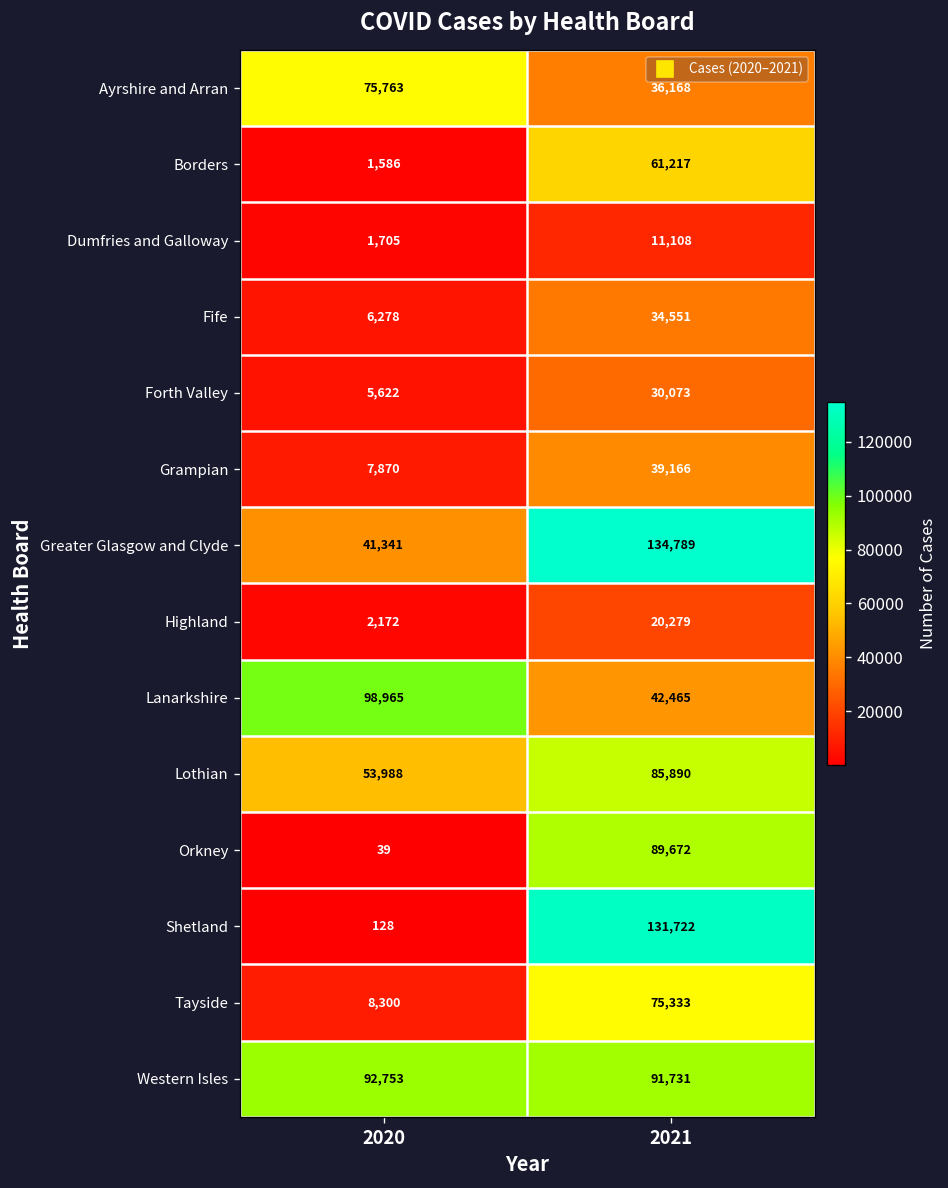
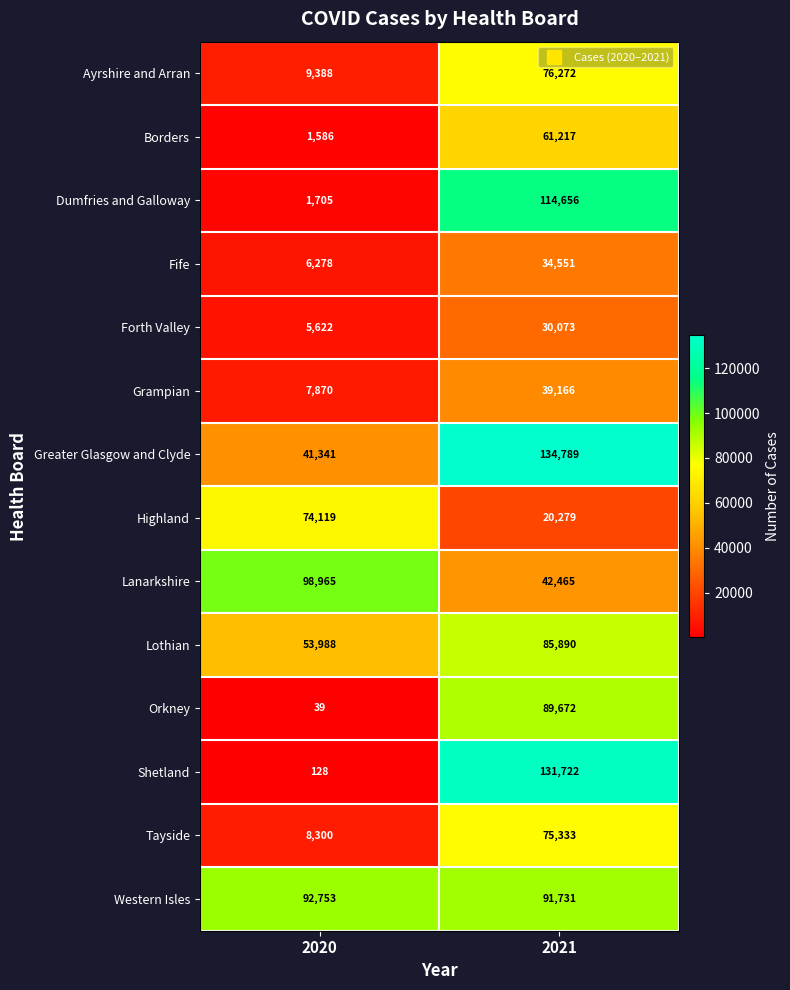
  {
    "Ayrshire and Arran": {
-     "2020": "75,763",
-     "2021": "36,168"
+     "2020": "9,388",
+     "2021": "76,272"
    },
    "Borders": {
      "2020": "1,586",
      "2021": "61,217"
    },
    "Dumfries and Galloway": {
      "2020": "1,705",
-     "2021": "11,108"
+     "2021": "114,656"
    },
    "Fife": {
      "2020": "6,278",
      "2021": "34,551"
    },
    "Forth Valley": {
      "2020": "5,622",
      "2021": "30,073"
    },
    "Grampian": {
      "2020": "7,870",
      "2021": "39,166"
    },
    "Greater Glasgow and Clyde": {
      "2020": "41,341",
      "2021": "134,789"
    },
    "Highland": {
-     "2020": "2,172",
+     "2020": "74,119",
      "2021": "20,279"
    },
    "Lanarkshire": {
      "2020": "98,965",
      "2021": "42,465"
    },
    "Lothian": {
      "2020": "53,988",
      "2021": "85,890"
    },
    "Orkney": {
      "2020": "39",
      "2021": "89,672"
    },
    "Shetland": {
      "2020": "128",
      "2021": "131,722"
    },
    "Tayside": {
      "2020": "8,300",
      "2021": "75,333"
    },
    "Western Isles": {
      "2020": "92,753",
      "2021": "91,731"
    }
  }
